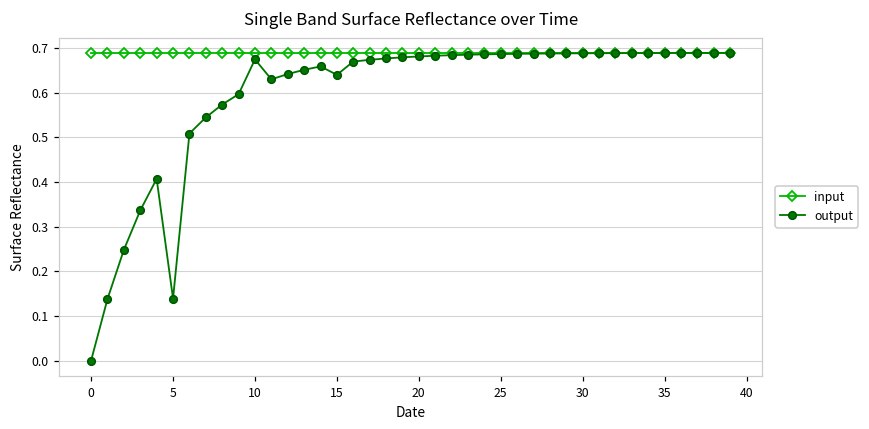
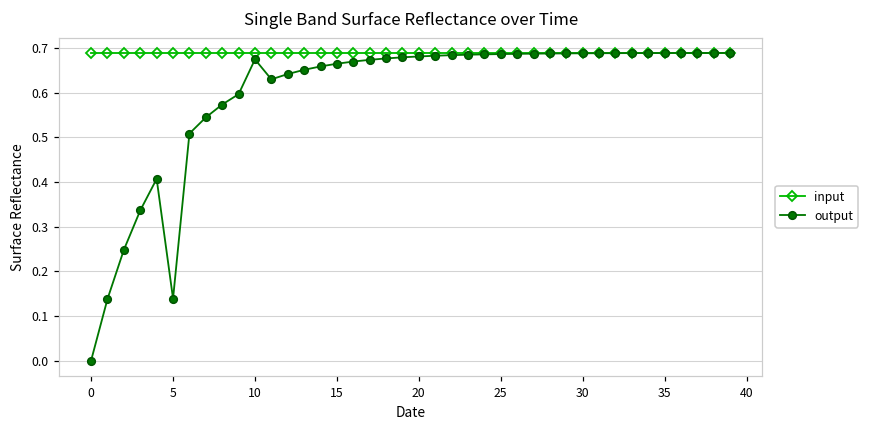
  {
    "input": {
      "0": 0.69,
      "5": 0.69,
      "10": 0.69,
      "15": 0.69,
      "20": 0.69
    },
    "output": {
      "0": 0.00,
      "5": 0.14,
      "10": 0.67,
-     "15": 0.64,
+     "15": 0.66,
      "20": 0.68
    }
  }
